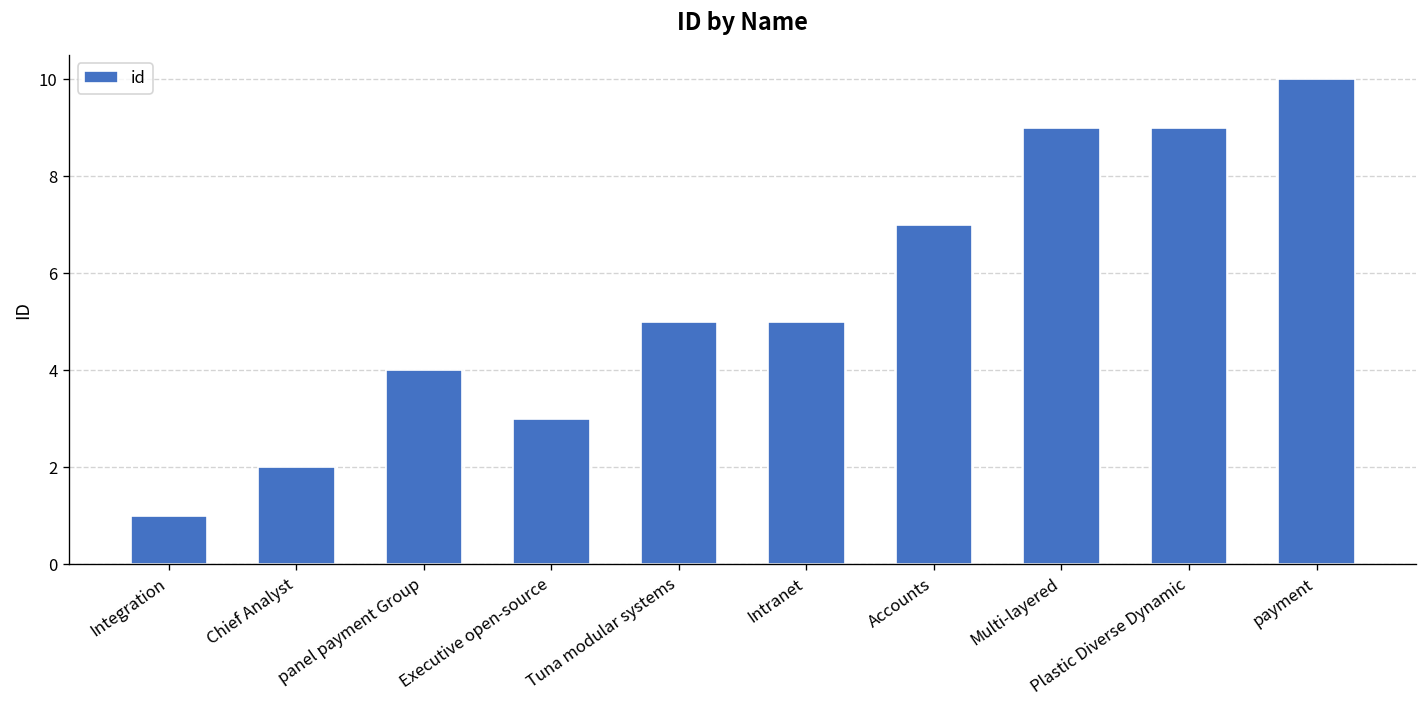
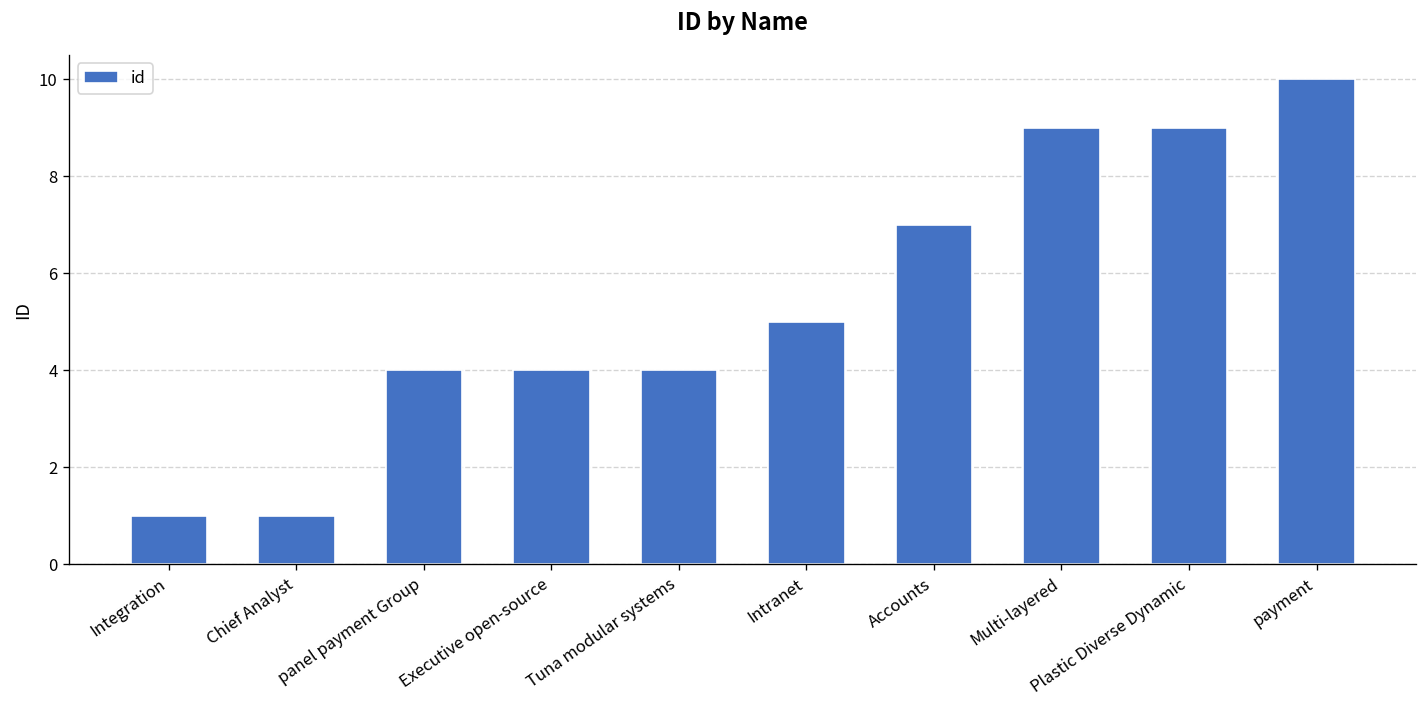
  {
    "Integration": 1,
-   "Chief Analyst": 2,
+   "Chief Analyst": 1,
    "panel payment Group": 4,
-   "Executive open-source": 3,
-   "Tuna modular systems": 5,
+   "Executive open-source": 4,
+   "Tuna modular systems": 4,
    "Intranet": 5,
    "Accounts": 7,
    "Multi-layered": 9,
    "Plastic Diverse Dynamic": 9,
    "payment": 10
  }
